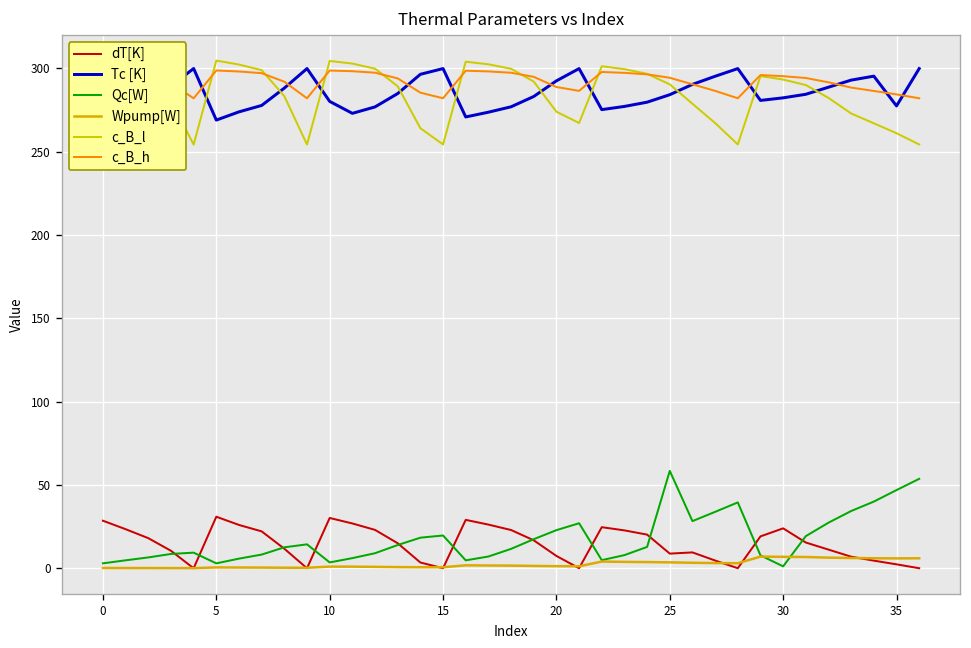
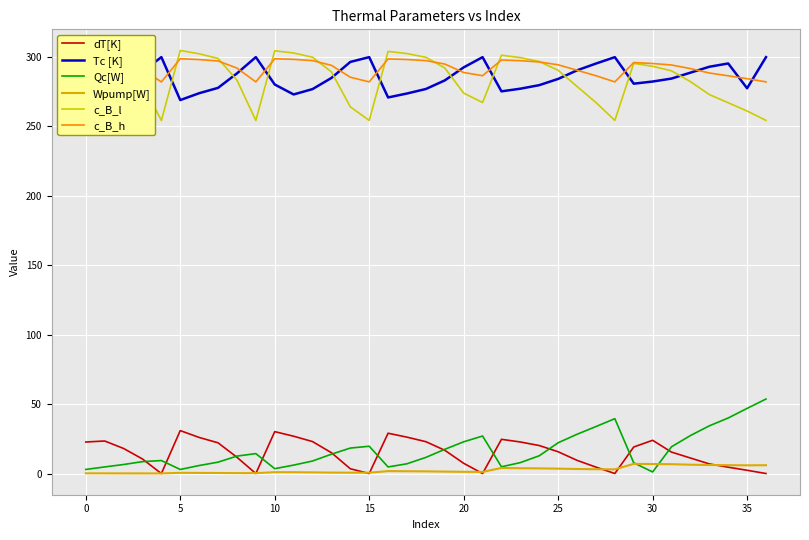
  {
    "dT[K]": {
-     "0": 29,
+     "0": 23,
      "5": 31,
      "10": 30,
      "20": 7,
-     "25": 9,
+     "25": 16,
      "30": 24,
      "35": 2
    },
    "Tc [K]": {
      "5": 269,
      "10": 280,
      "15": 300,
      "20": 293,
      "25": 284,
      "30": 282,
      "35": 278
    },
    "Qc[W]": {
      "0": 3,
      "5": 3,
      "10": 4,
      "15": 20,
      "20": 23,
-     "25": 58,
+     "25": 22,
      "30": 1,
      "35": 47
    }
  }
